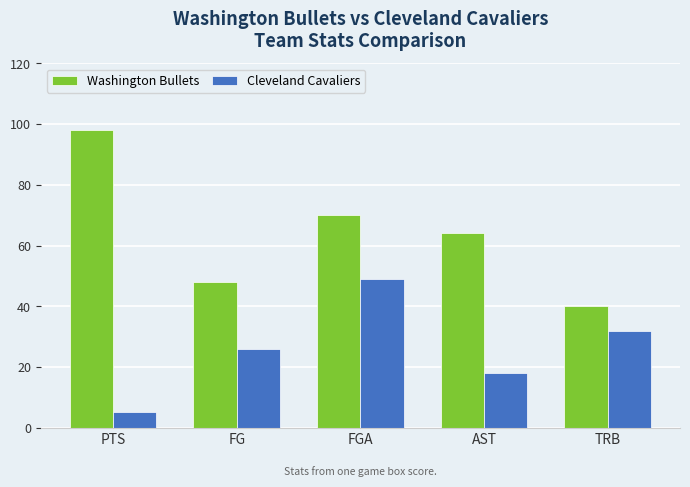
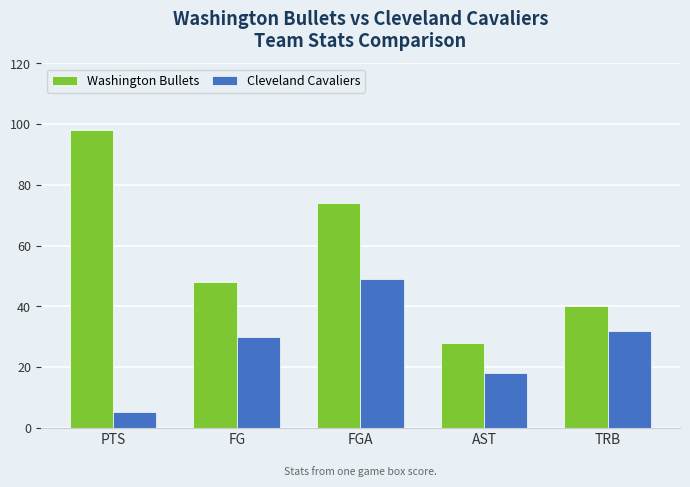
  {
    "Washington Bullets": {
      "PTS": 98,
      "FG": 48,
-     "FGA": 70,
-     "AST": 64,
+     "FGA": 74,
+     "AST": 28,
      "TRB": 40
    },
    "Cleveland Cavaliers": {
      "PTS": 5,
-     "FG": 26,
+     "FG": 30,
      "FGA": 49,
      "AST": 18,
      "TRB": 32
    }
  }
